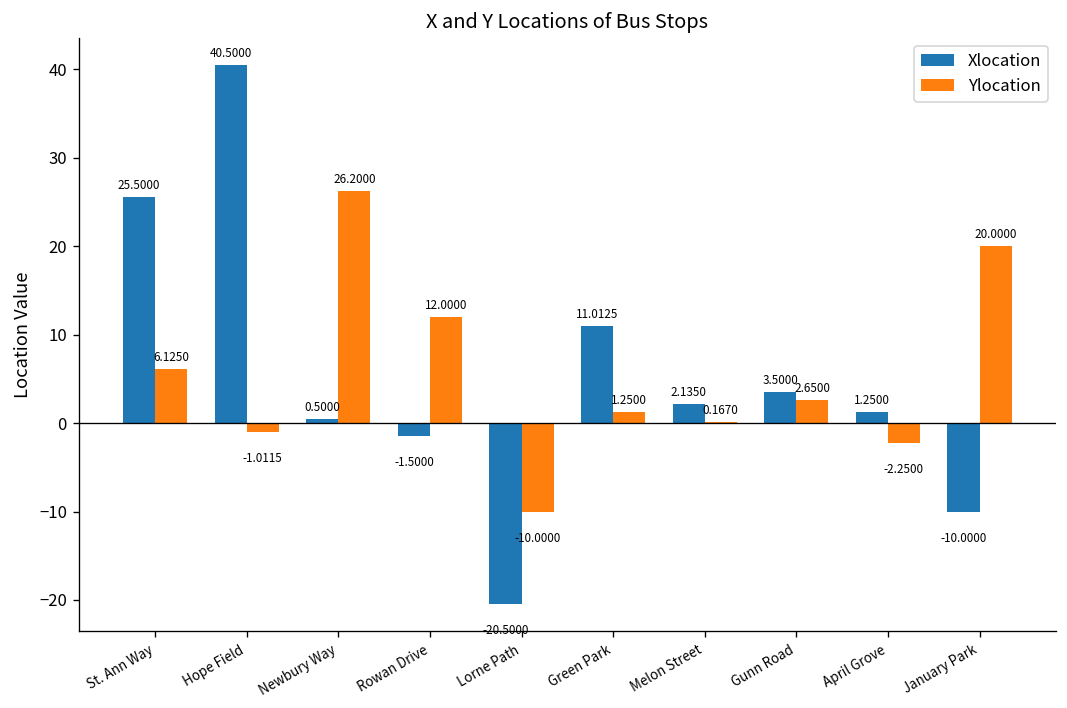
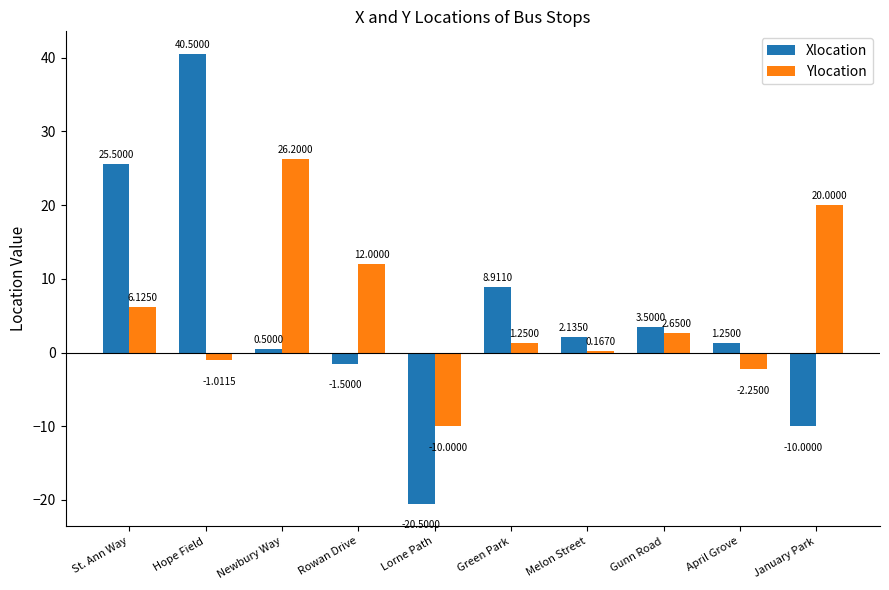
  {
    "Xlocation": {
      "St. Ann Way": 25.5000,
      "Hope Field": 40.5000,
      "Newbury Way": 0.5000,
      "Rowan Drive": -1.5000,
      "Lorne Path": -20.5000,
-     "Green Park": 11.0125,
+     "Green Park": 8.9110,
      "Melon Street": 2.1350,
      "Gunn Road": 3.5000,
      "April Grove": 1.2500,
      "January Park": -10.0000
    },
    "Ylocation": {
      "St. Ann Way": 6.1250,
      "Hope Field": -1.0115,
      "Newbury Way": 26.2000,
      "Rowan Drive": 12.0000,
      "Lorne Path": -10.0000,
      "Green Park": 1.2500,
      "Melon Street": 0.1670,
      "Gunn Road": 2.6500,
      "April Grove": -2.2500,
      "January Park": 20.0000
    }
  }
